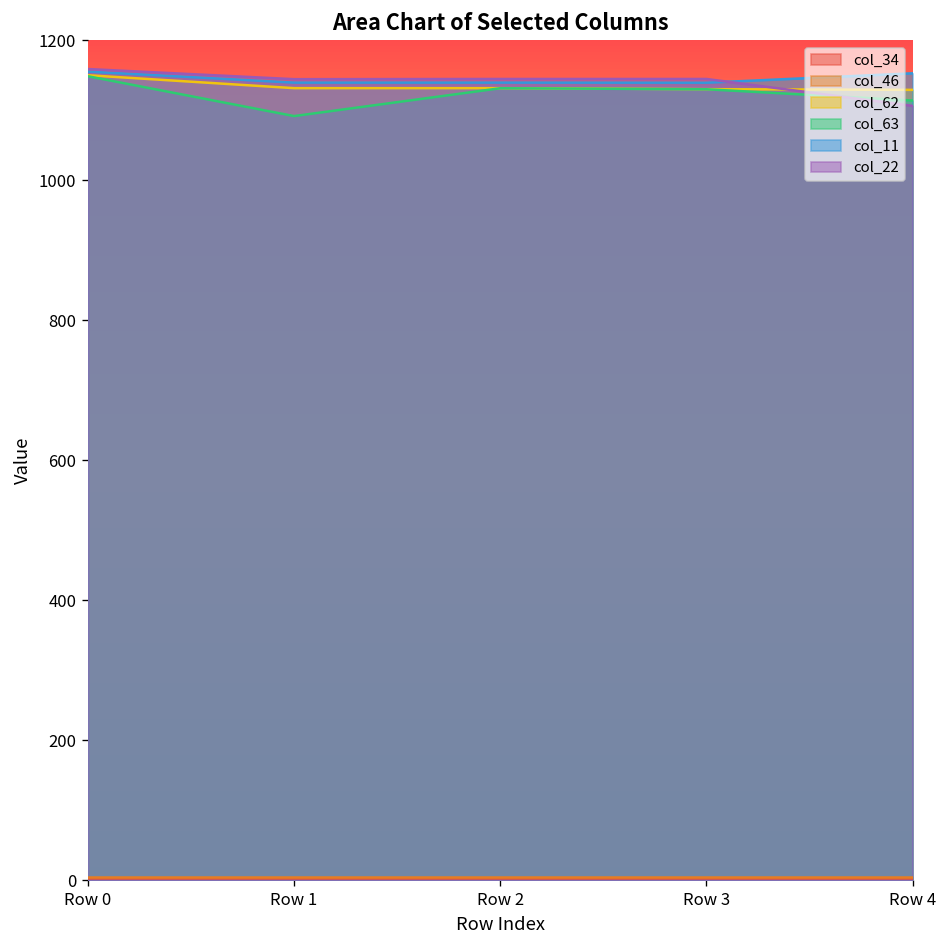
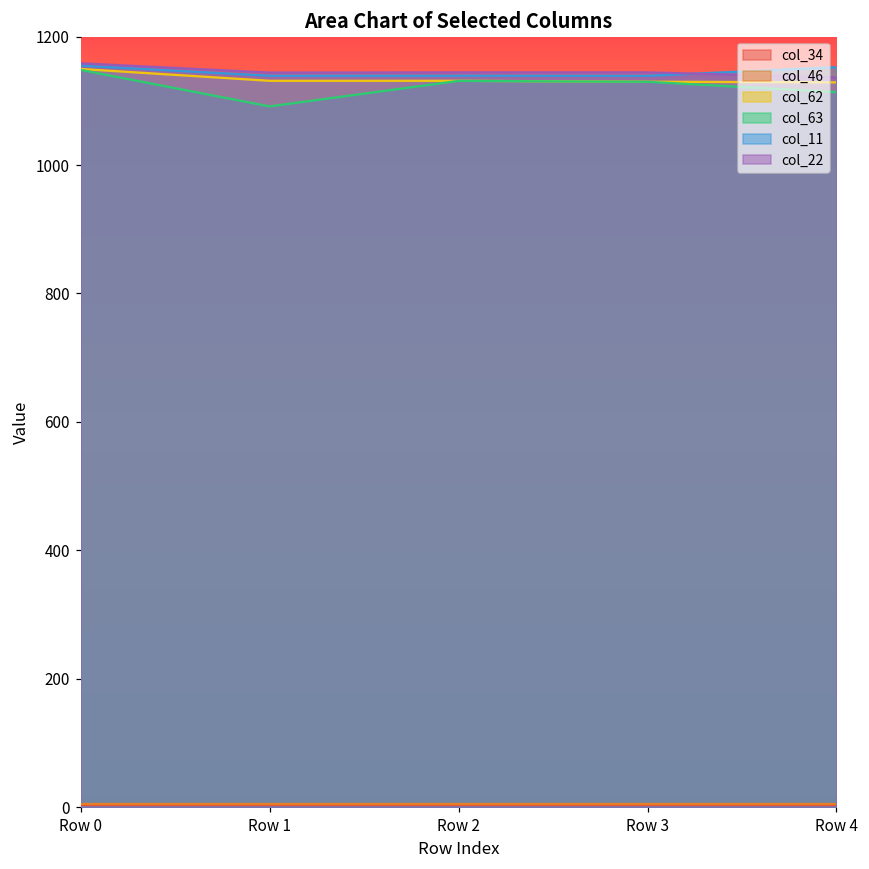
  {
    "col_63": {
      "Row 1": 1090,
      "Row 4": 1110
    },
    "col_11": {
      "Row 1": 1140,
      "Row 2": 1140,
      "Row 3": 1140,
      "Row 4": 1150
    },
    "col_22": {
      "Row 1": 1140,
      "Row 2": 1140,
      "Row 3": 1140,
-     "Row 4": 1110
+     "Row 4": 1140
    }
  }
